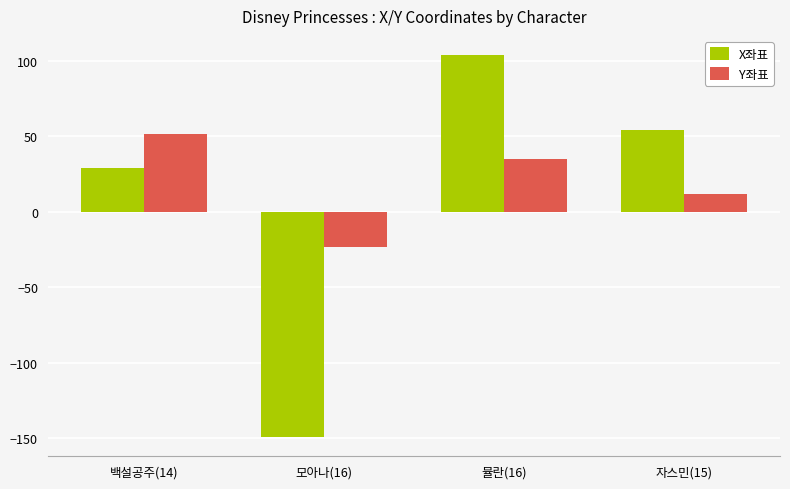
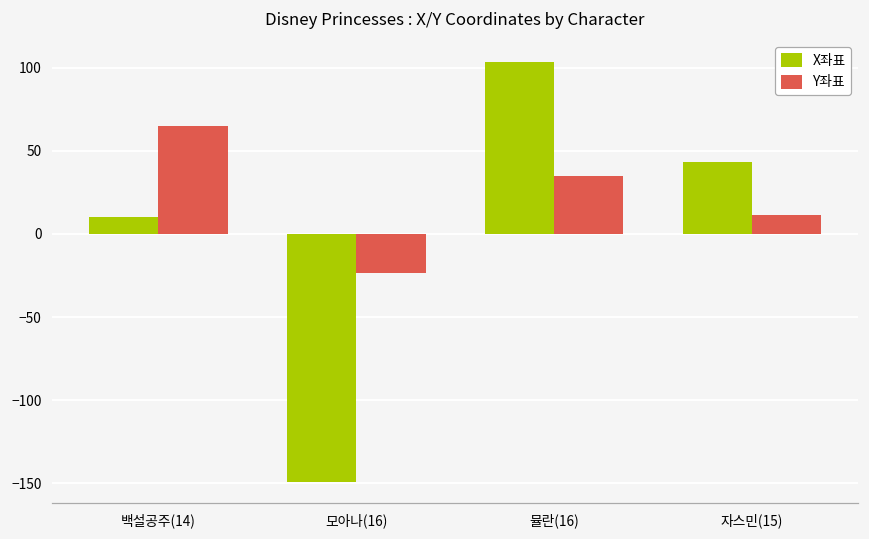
  {
    "X좌표": {
-     "백설공주(14)": 29,
+     "백설공주(14)": 10,
      "모아나(16)": -149,
      "뮬란(16)": 104,
-     "자스민(15)": 54
+     "자스민(15)": 43
    },
    "Y좌표": {
-     "백설공주(14)": 51,
+     "백설공주(14)": 65,
      "모아나(16)": -23,
      "뮬란(16)": 35,
      "자스민(15)": 12
    }
  }
